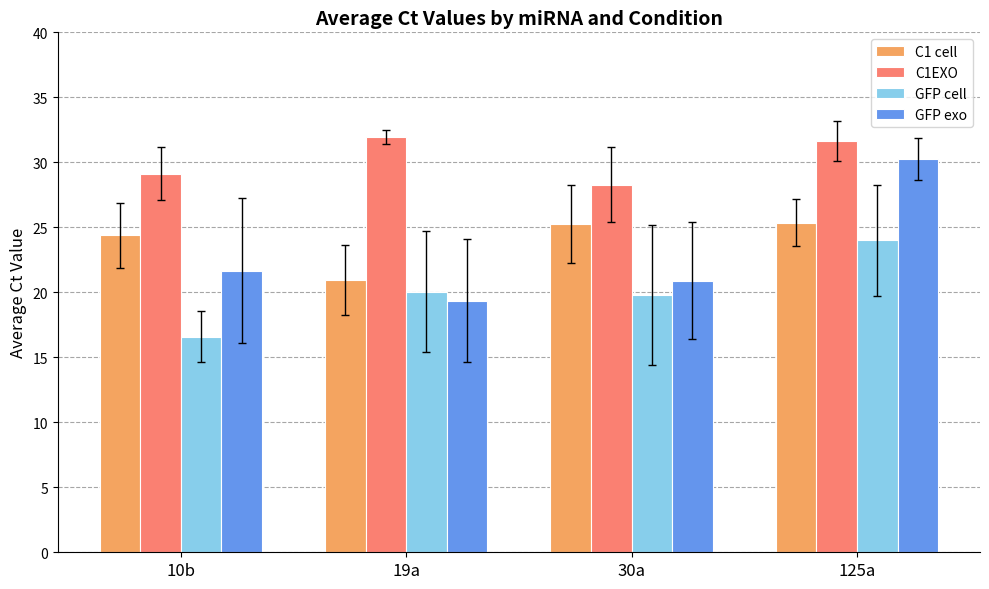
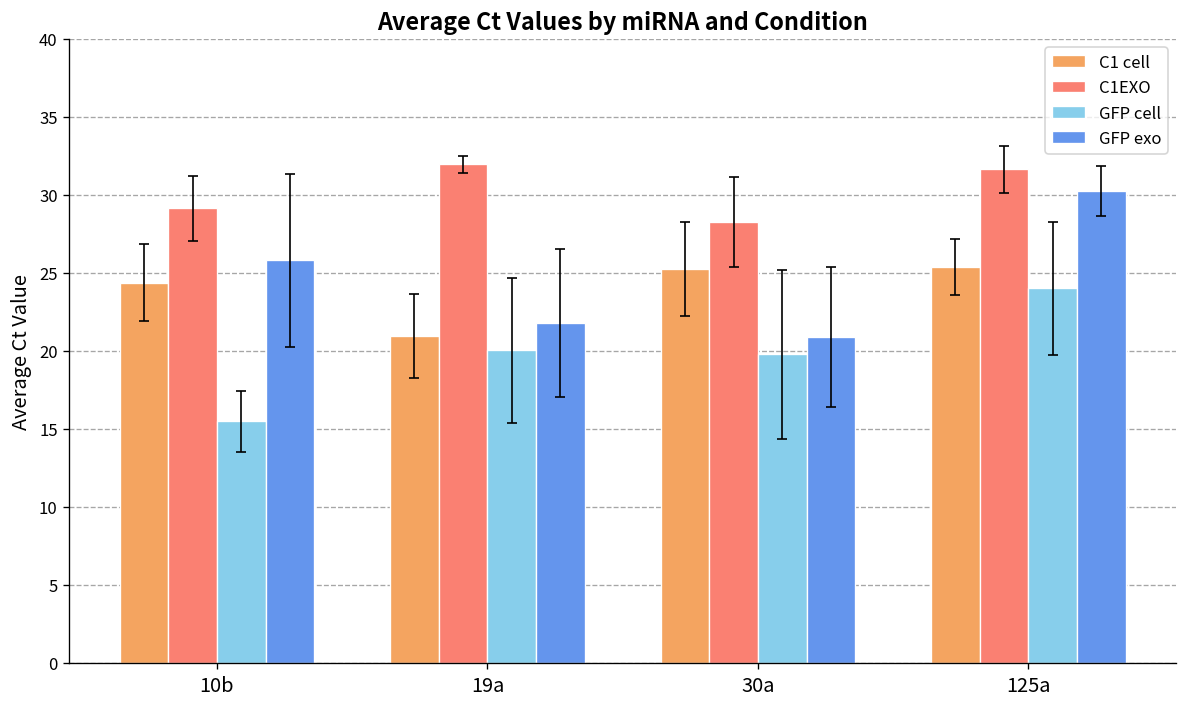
  {
    "GFP cell": {
-     "10b": 16.6,
+     "10b": 15.5,
      "19a": 20.1,
      "30a": 19.8,
      "125a": 24.0
    },
    "GFP exo": {
-     "10b": 21.7,
-     "19a": 19.4,
+     "10b": 25.8,
+     "19a": 21.8,
      "30a": 20.9,
      "125a": 30.3
    }
  }
